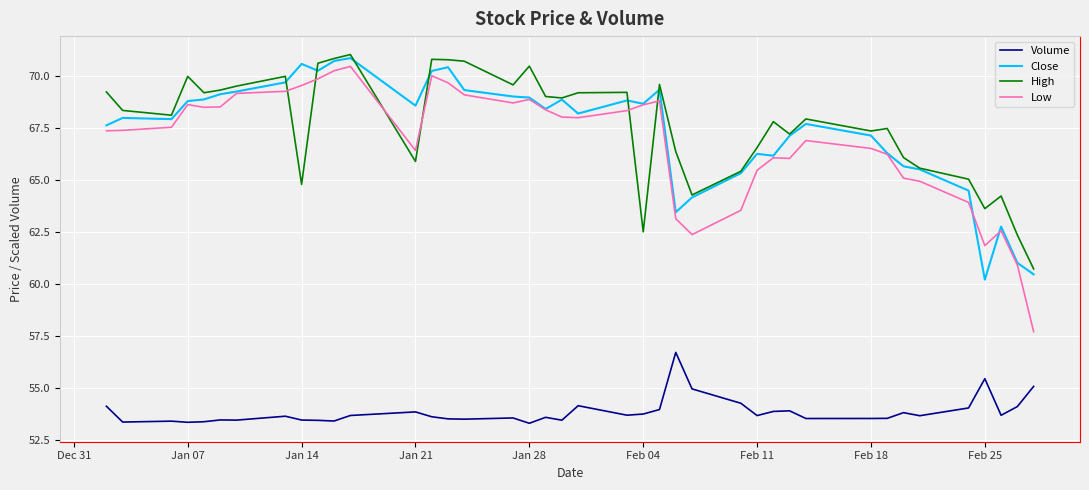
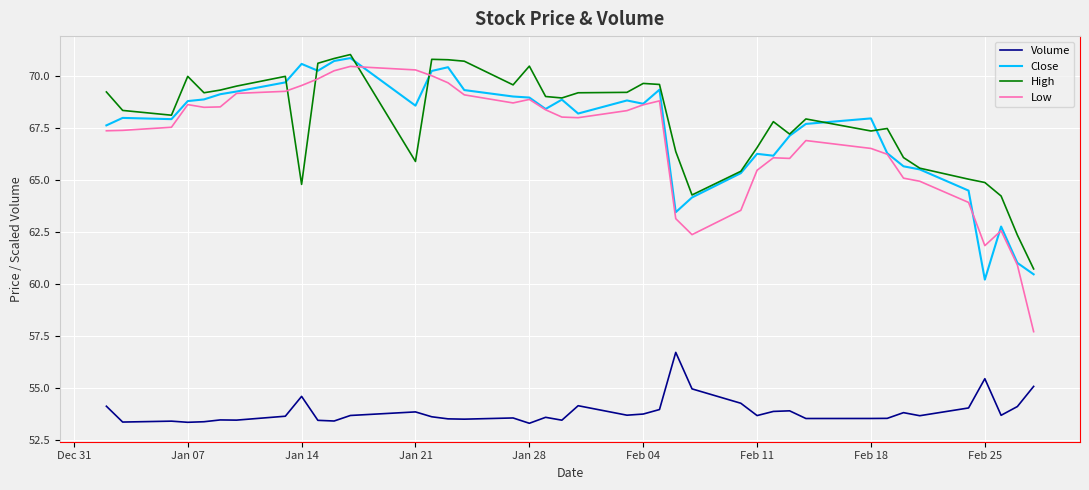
  {
    "Volume": {
      "Jan 07": 53.3,
-     "Jan 14": 53.5,
+     "Jan 14": 54.6,
      "Jan 21": 53.8,
      "Jan 28": 53.3,
      "Feb 04": 53.7,
      "Feb 11": 53.7,
      "Feb 18": 53.5,
      "Feb 25": 55.4
    },
    "Close": {
      "Jan 07": 68.8,
      "Jan 14": 70.6,
      "Jan 21": 68.6,
      "Feb 11": 66.3,
-     "Feb 18": 67.2,
+     "Feb 18": 68.0,
      "Feb 25": 60.2
    },
    "High": {
      "Jan 07": 70.0,
      "Jan 14": 64.8,
      "Jan 21": 65.9,
      "Jan 28": 70.5,
-     "Feb 04": 62.5,
+     "Feb 04": 69.7,
      "Feb 11": 66.6,
      "Feb 18": 67.4,
-     "Feb 25": 63.6
+     "Feb 25": 64.9
    },
    "Low": {
      "Jan 07": 68.6,
      "Jan 14": 69.6,
-     "Jan 21": 66.4,
+     "Jan 21": 70.3,
      "Feb 11": 65.5,
      "Feb 18": 66.5,
      "Feb 25": 61.9
    }
  }
